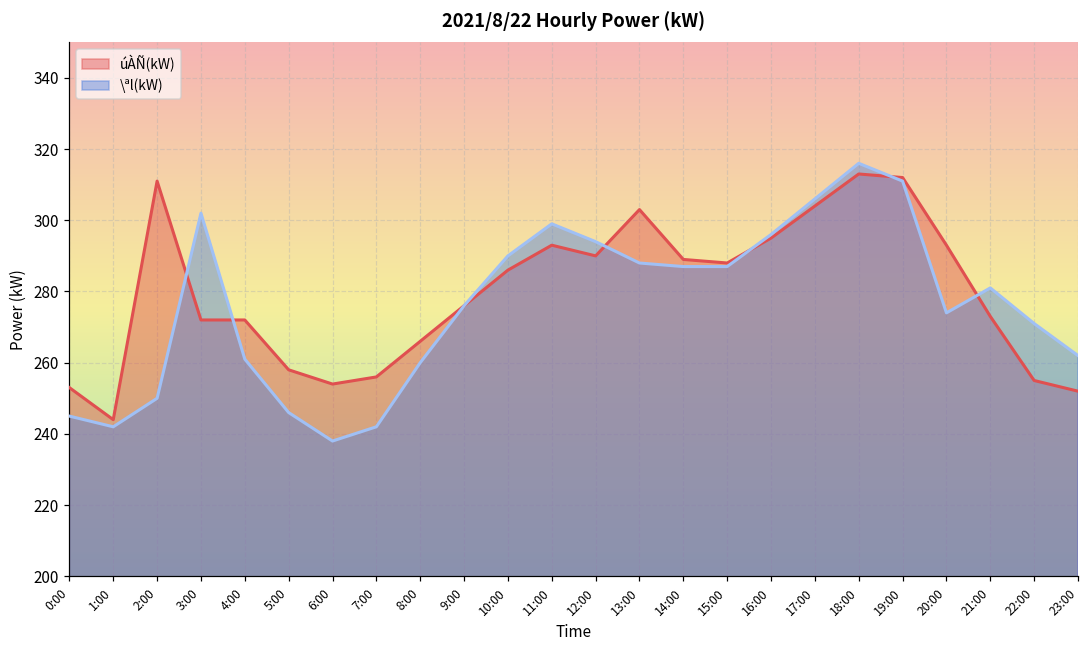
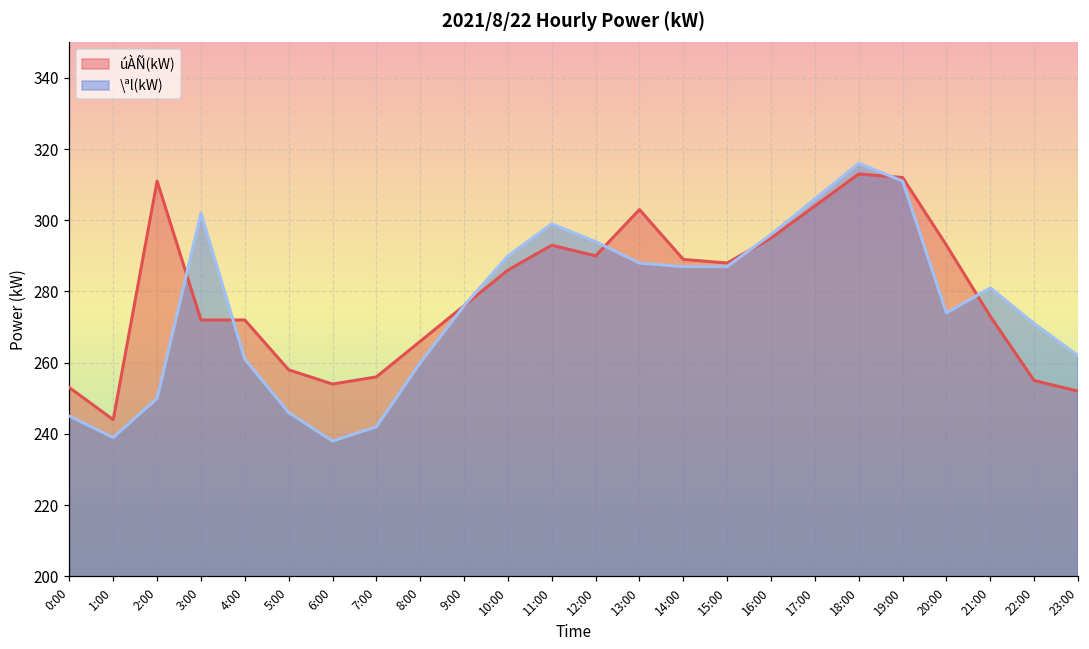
  {
    "úÀÑ(kW)": {
      "0:00": 253,
      "1:00": 244,
      "2:00": 311,
      "3:00": 272,
      "4:00": 272,
      "5:00": 258,
      "6:00": 254,
      "7:00": 256,
      "8:00": 266,
      "10:00": 286,
      "11:00": 293,
      "12:00": 290,
      "13:00": 303,
      "14:00": 289,
      "15:00": 288,
      "16:00": 295,
      "17:00": 304,
      "18:00": 313,
      "19:00": 312,
      "20:00": 293,
      "21:00": 273,
      "22:00": 255,
      "23:00": 252
    },
    "\\ªl(kW)": {
      "0:00": 245,
-     "1:00": 242,
+     "1:00": 239,
      "2:00": 250,
      "3:00": 302,
      "4:00": 261,
      "5:00": 246,
      "6:00": 238,
      "7:00": 242,
      "8:00": 260,
      "10:00": 290,
      "11:00": 299,
      "12:00": 294,
      "13:00": 288,
      "14:00": 287,
      "15:00": 287,
      "16:00": 296,
      "17:00": 306,
      "18:00": 316,
      "19:00": 311,
      "20:00": 274,
      "21:00": 281,
      "22:00": 271,
      "23:00": 262
    }
  }
